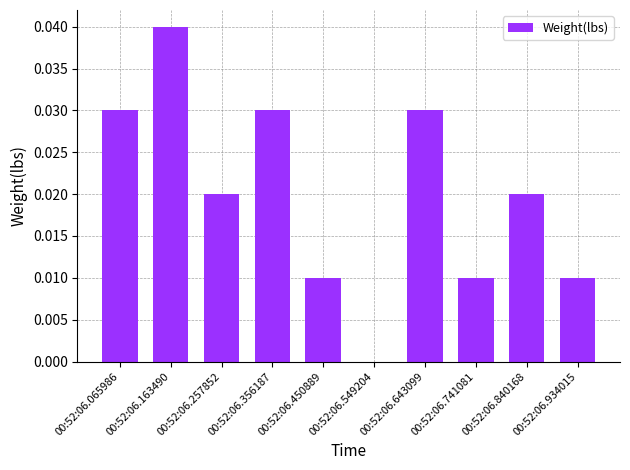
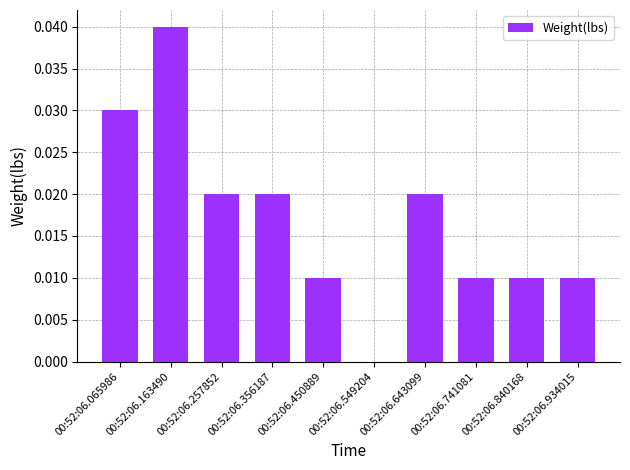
  {
    "00:52:06.065986": 0.03,
    "00:52:06.163490": 0.04,
    "00:52:06.257852": 0.02,
-   "00:52:06.356187": 0.03,
+   "00:52:06.356187": 0.02,
    "00:52:06.450889": 0.01,
    "00:52:06.549204": 0.00,
-   "00:52:06.643099": 0.03,
+   "00:52:06.643099": 0.02,
    "00:52:06.741081": 0.01,
-   "00:52:06.840168": 0.02,
+   "00:52:06.840168": 0.01,
    "00:52:06.934015": 0.01
  }
